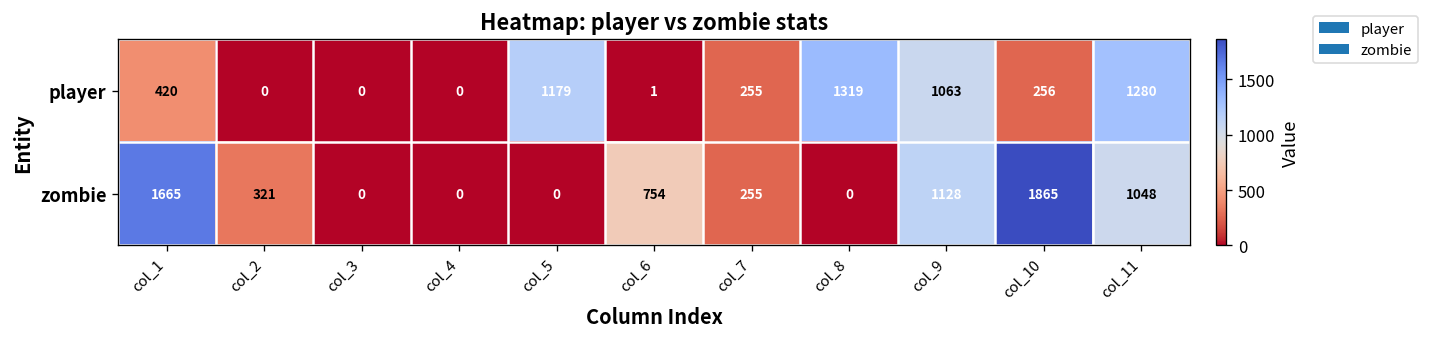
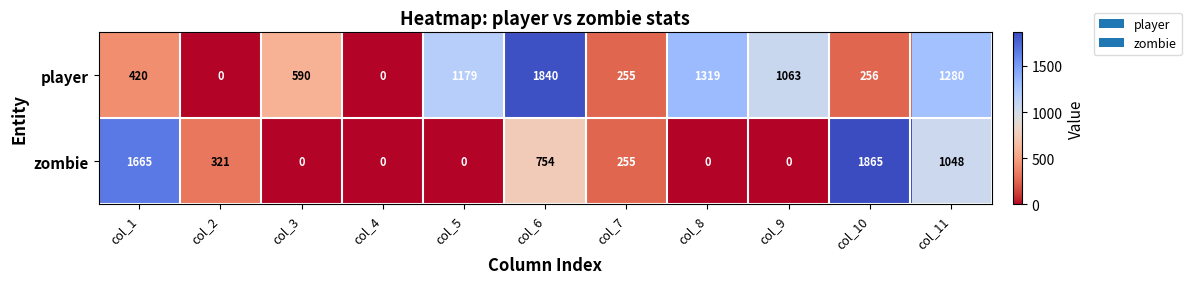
  {
    "player": {
      "col_1": 420,
      "col_2": 0,
-     "col_3": 0,
+     "col_3": 590,
      "col_4": 0,
      "col_5": 1179,
-     "col_6": 1,
+     "col_6": 1840,
      "col_7": 255,
      "col_8": 1319,
      "col_9": 1063,
      "col_10": 256,
      "col_11": 1280
    },
    "zombie": {
      "col_1": 1665,
      "col_2": 321,
      "col_3": 0,
      "col_4": 0,
      "col_5": 0,
      "col_6": 754,
      "col_7": 255,
      "col_8": 0,
-     "col_9": 1128,
+     "col_9": 0,
      "col_10": 1865,
      "col_11": 1048
    }
  }
